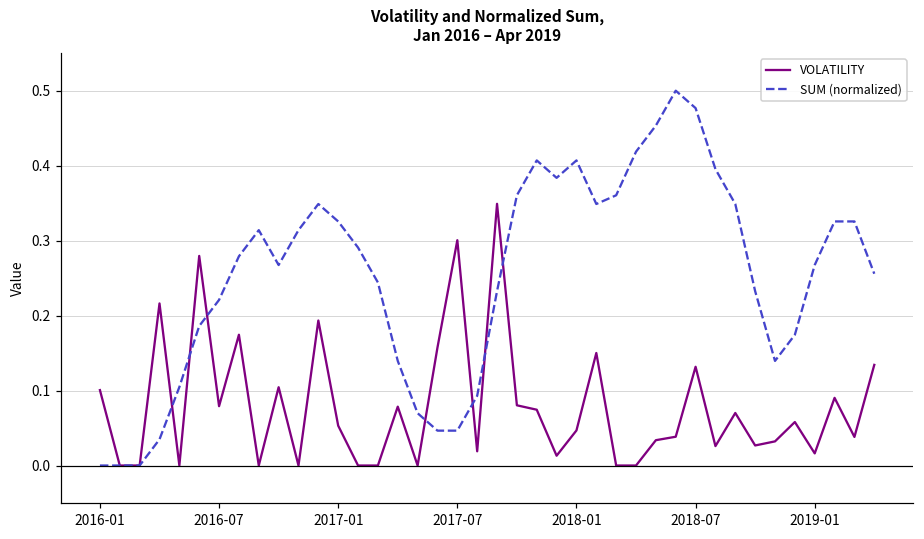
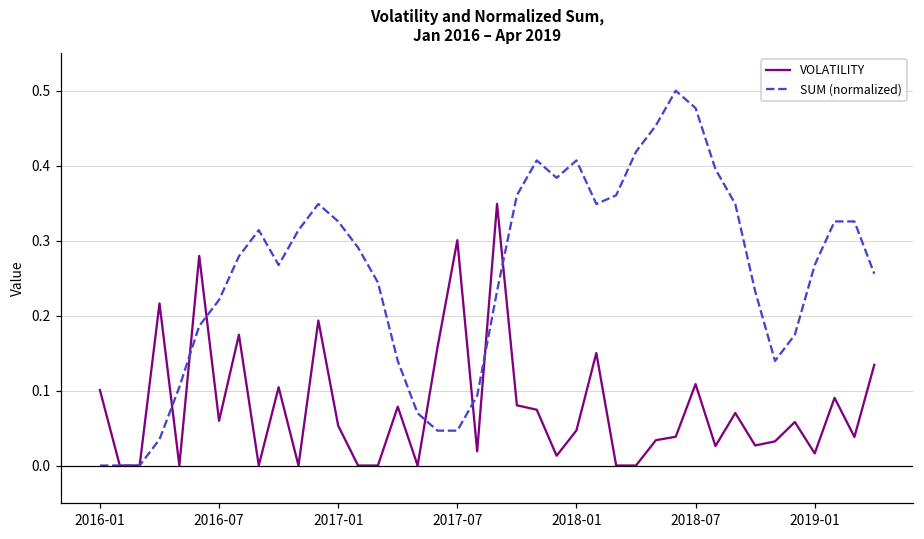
  {
    "VOLATILITY": {
      "2016-01": 0.10,
-     "2016-07": 0.08,
+     "2016-07": 0.06,
      "2017-01": 0.05,
      "2017-07": 0.30,
      "2018-01": 0.05,
-     "2018-07": 0.13,
+     "2018-07": 0.11,
      "2019-01": 0.02
    },
    "SUM (normalized)": {
      "2016-01": 0.00,
      "2016-07": 0.22,
      "2017-01": 0.33,
      "2017-07": 0.05,
      "2018-01": 0.41,
      "2018-07": 0.48,
      "2019-01": 0.27
    }
  }
